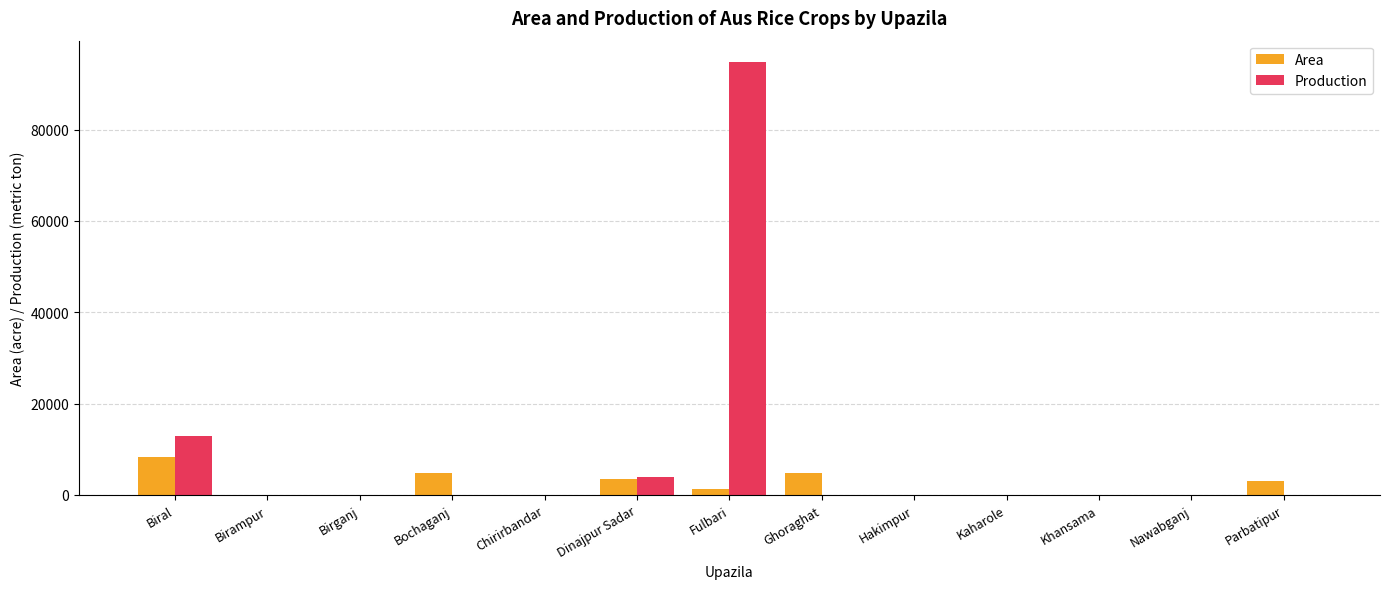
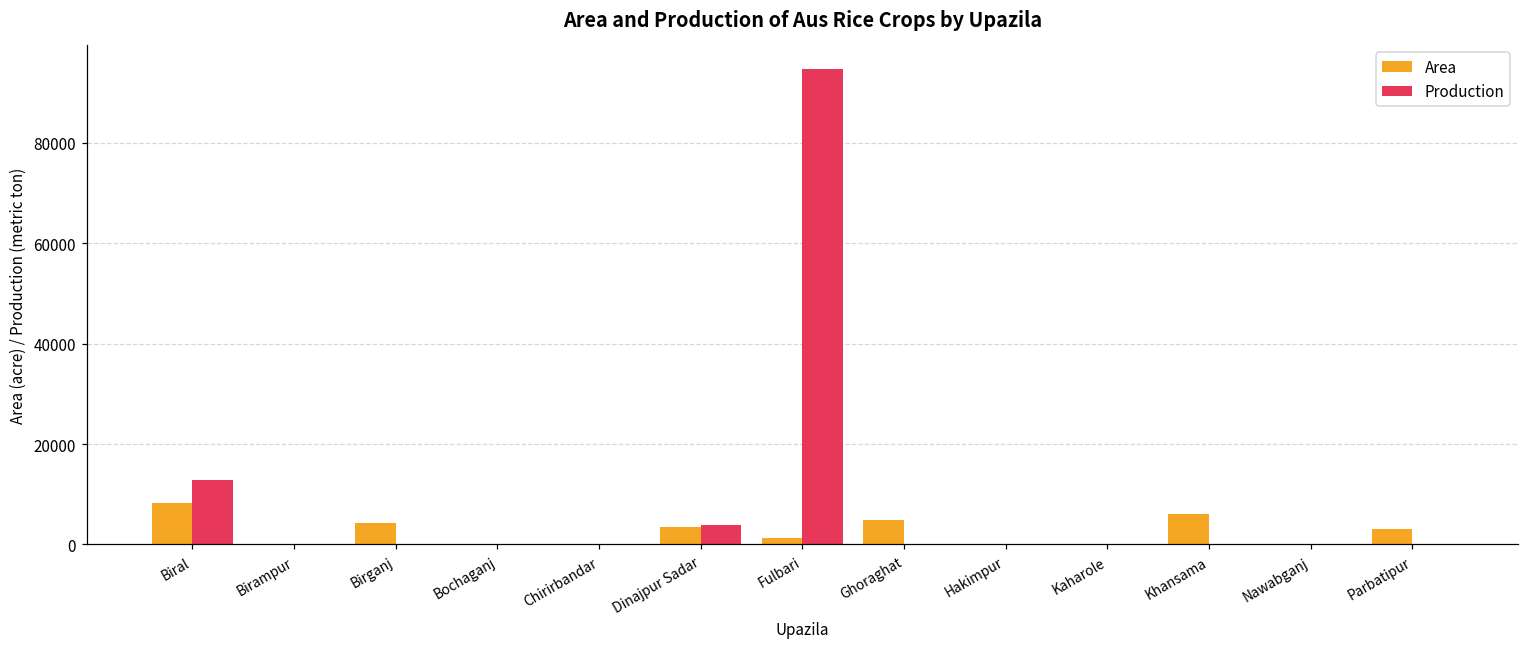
  {
    "Area": {
      "Biral": 8000,
-     "Birganj": 0,
-     "Bochaganj": 5000,
+     "Birganj": 4000,
+     "Bochaganj": 0,
      "Dinajpur Sadar": 4000,
      "Fulbari": 1000,
      "Ghoraghat": 5000,
      "Hakimpur": 0,
      "Kaharole": 0,
-     "Khansama": 0,
+     "Khansama": 6000,
      "Nawabganj": 0,
      "Parbatipur": 3000
    },
    "Production": {
      "Biral": 13000,
      "Birganj": 0,
      "Bochaganj": 0,
      "Dinajpur Sadar": 4000,
      "Fulbari": 95000,
      "Hakimpur": 0,
      "Kaharole": 0,
      "Khansama": 0,
      "Nawabganj": 0,
      "Parbatipur": 0
    }
  }
